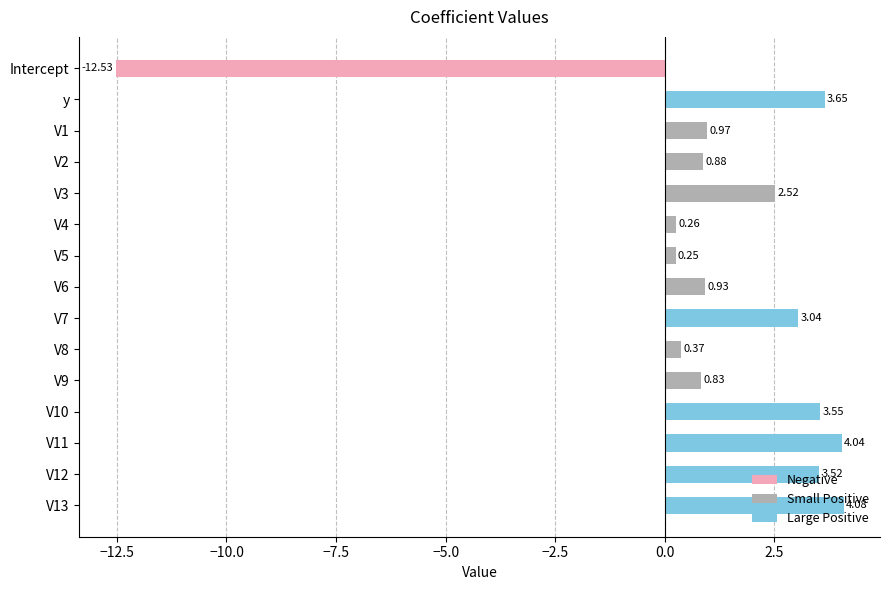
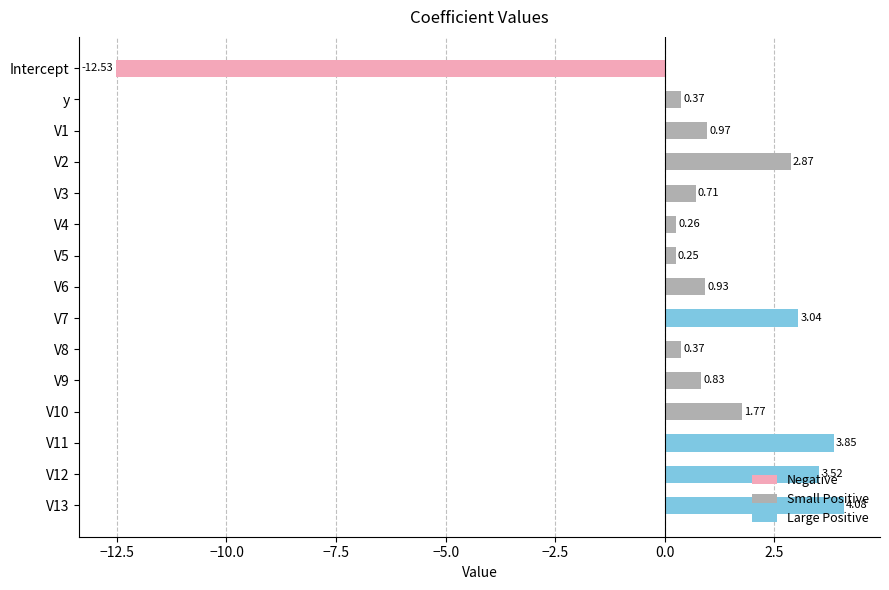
  {
    "Intercept": -12.53,
-   "y": 3.65,
+   "y": 0.37,
    "V1": 0.97,
-   "V2": 0.88,
-   "V3": 2.52,
+   "V2": 2.87,
+   "V3": 0.71,
    "V4": 0.26,
    "V5": 0.25,
    "V6": 0.93,
    "V7": 3.04,
    "V8": 0.37,
    "V9": 0.83,
-   "V10": 3.55,
-   "V11": 4.04,
+   "V10": 1.77,
+   "V11": 3.85,
    "V12": 3.52,
    "V13": 4.08
  }
